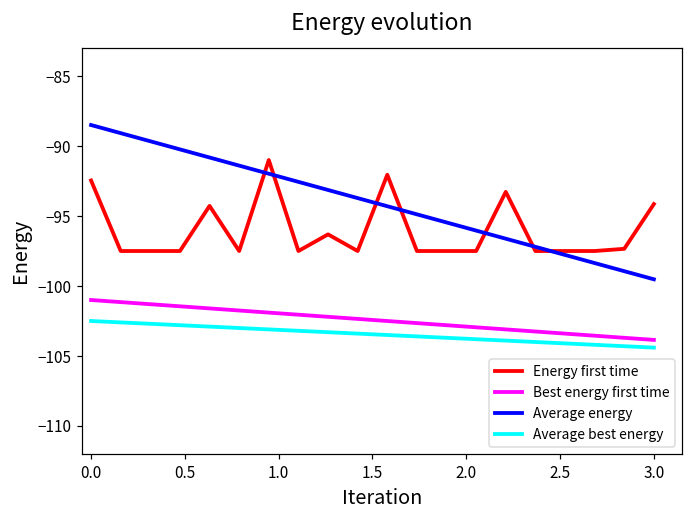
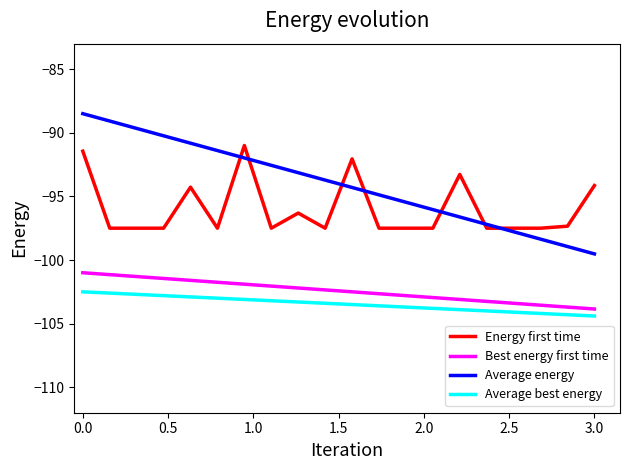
  {
    "Energy first time": {
-     "0.0": -92.5,
+     "0.0": -91.4,
      "3.0": -94.1
    },
    "Best energy first time": {
      "0.0": -101.0,
      "3.0": -103.9
    },
    "Average energy": {
      "0.0": -88.5,
      "3.0": -99.5
    },
    "Average best energy": {
      "0.0": -102.5,
      "3.0": -104.4
    }
  }
